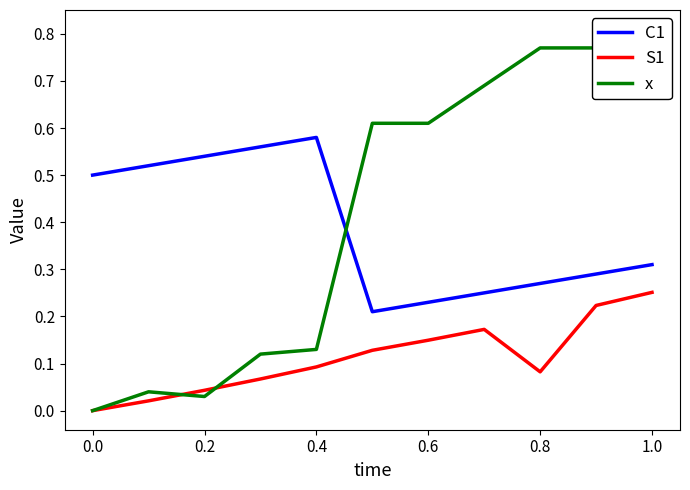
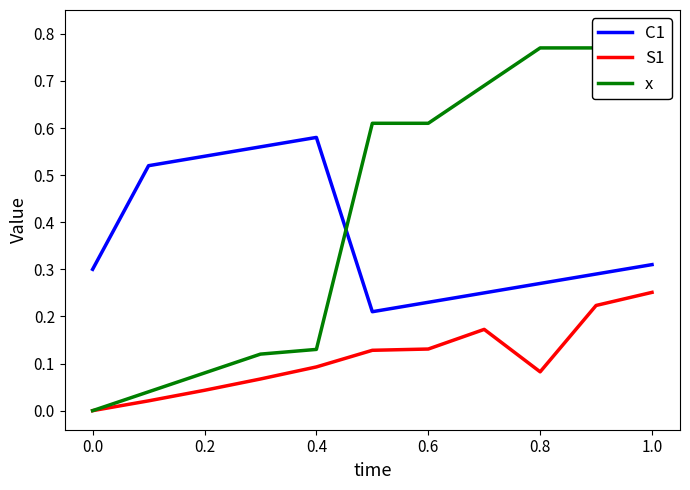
  {
    "C1": {
-     "0.0": 0.5,
+     "0.0": 0.3,
      "0.2": 0.54,
      "0.4": 0.58,
      "0.6": 0.23,
      "0.8": 0.27,
      "1.0": 0.31
    },
    "S1": {
      "0.2": 0.04,
      "0.4": 0.09,
-     "0.6": 0.15,
+     "0.6": 0.13,
      "0.8": 0.08,
      "1.0": 0.25
    },
    "x": {
-     "0.2": 0.03,
+     "0.2": 0.08,
      "0.4": 0.13,
      "0.6": 0.61,
      "0.8": 0.77
    }
  }
